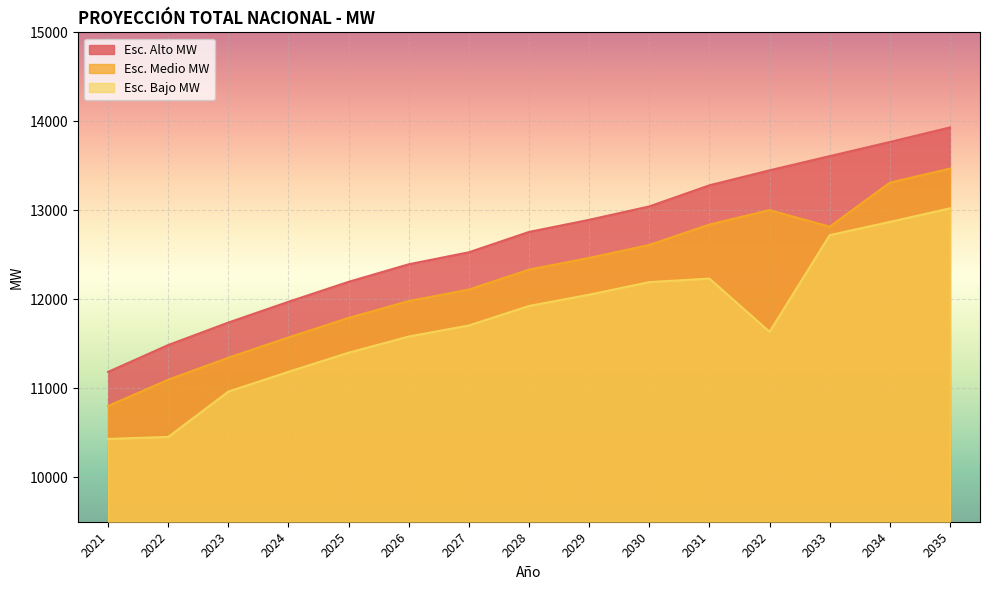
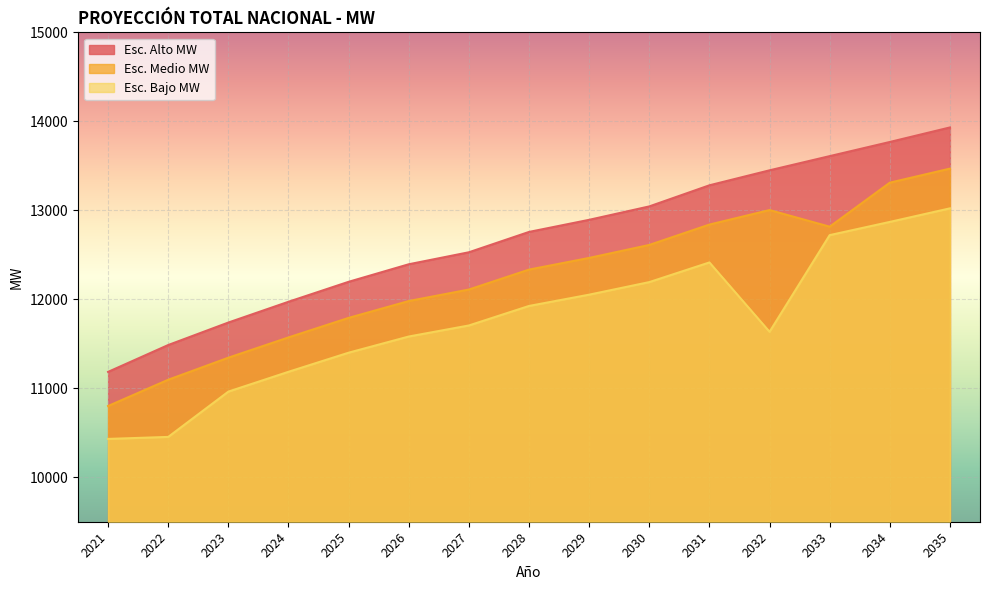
  {
    "Esc. Alto MW": {
      "2021": 11200,
      "2022": 11500,
      "2023": 11700,
      "2024": 12000,
      "2025": 12200,
      "2026": 12400,
      "2027": 12500,
      "2028": 12800,
      "2029": 12900,
      "2030": 13000,
      "2031": 13300,
      "2032": 13400,
      "2033": 13600,
      "2034": 13800,
      "2035": 13900
    },
    "Esc. Medio MW": {
      "2021": 10800,
      "2022": 11100,
      "2023": 11300,
      "2024": 11600,
      "2025": 11800,
      "2026": 12000,
      "2027": 12100,
      "2028": 12300,
      "2029": 12500,
      "2030": 12600,
      "2031": 12800,
      "2032": 13000,
      "2033": 12800,
      "2034": 13300,
      "2035": 13500
    },
    "Esc. Bajo MW": {
      "2021": 10400,
      "2022": 10500,
      "2023": 11000,
      "2024": 11200,
      "2025": 11400,
      "2026": 11600,
      "2027": 11700,
      "2028": 11900,
      "2029": 12100,
      "2030": 12200,
-     "2031": 12200,
+     "2031": 12400,
      "2032": 11600,
      "2033": 12700,
      "2034": 12900,
      "2035": 13000
    }
  }
